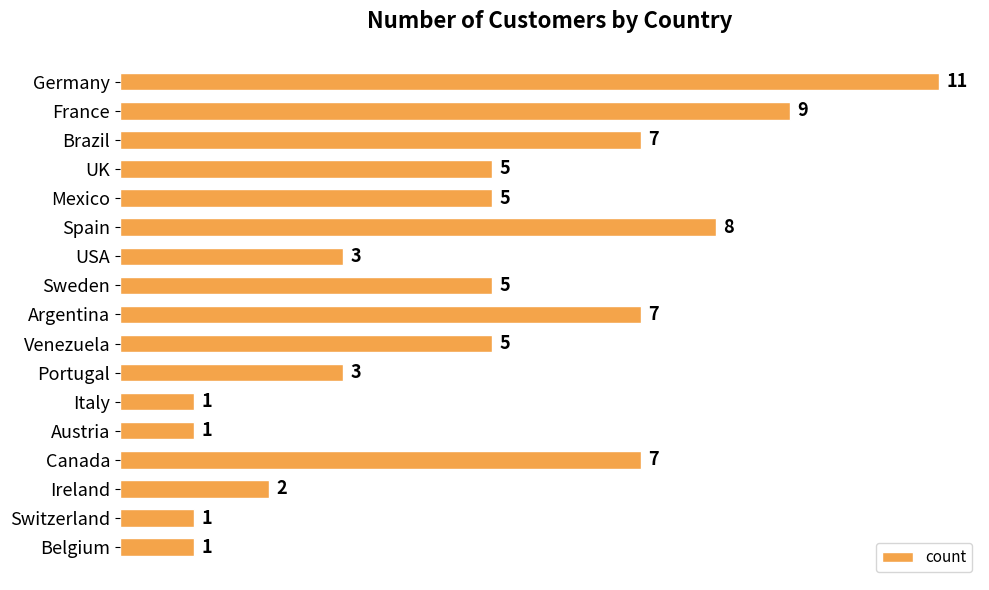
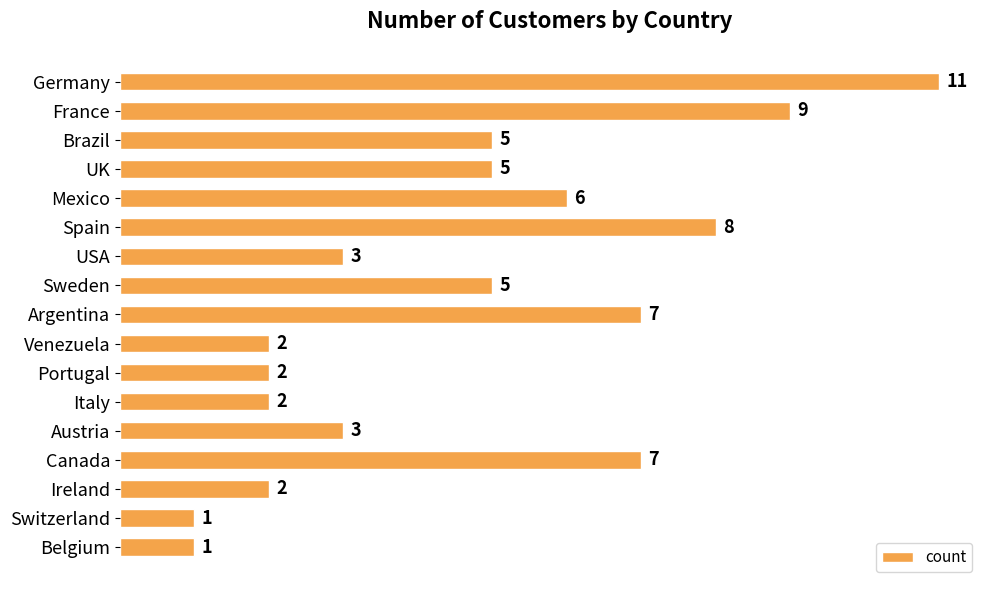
  {
    "Germany": 11,
    "France": 9,
-   "Brazil": 7,
+   "Brazil": 5,
    "UK": 5,
-   "Mexico": 5,
+   "Mexico": 6,
    "Spain": 8,
    "USA": 3,
    "Sweden": 5,
    "Argentina": 7,
-   "Venezuela": 5,
-   "Portugal": 3,
-   "Italy": 1,
-   "Austria": 1,
+   "Venezuela": 2,
+   "Portugal": 2,
+   "Italy": 2,
+   "Austria": 3,
    "Canada": 7,
    "Ireland": 2,
    "Switzerland": 1,
    "Belgium": 1
  }
